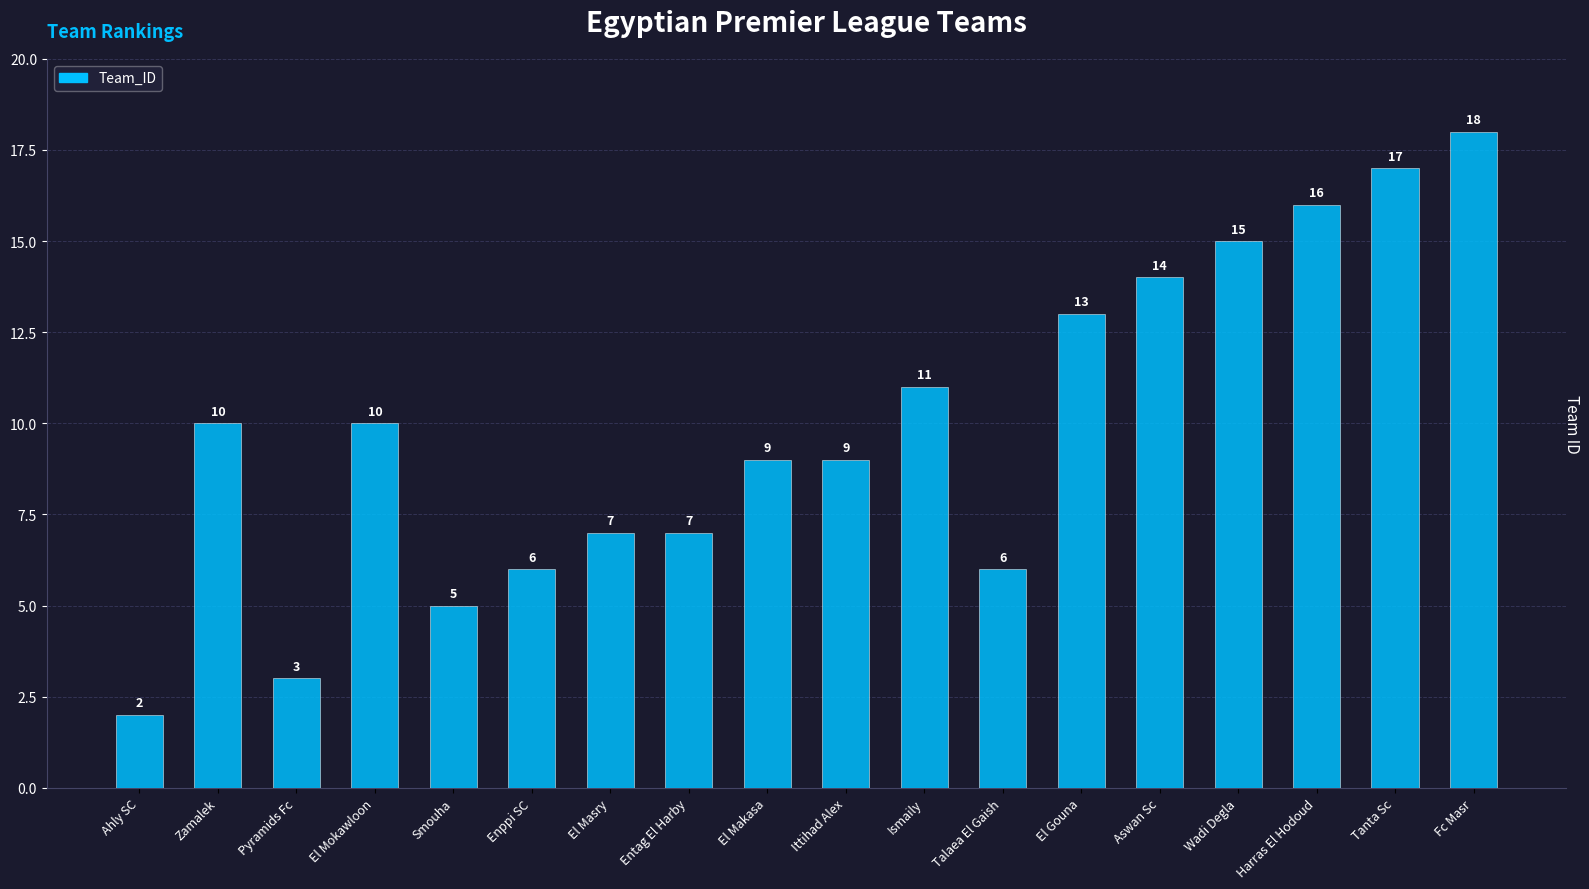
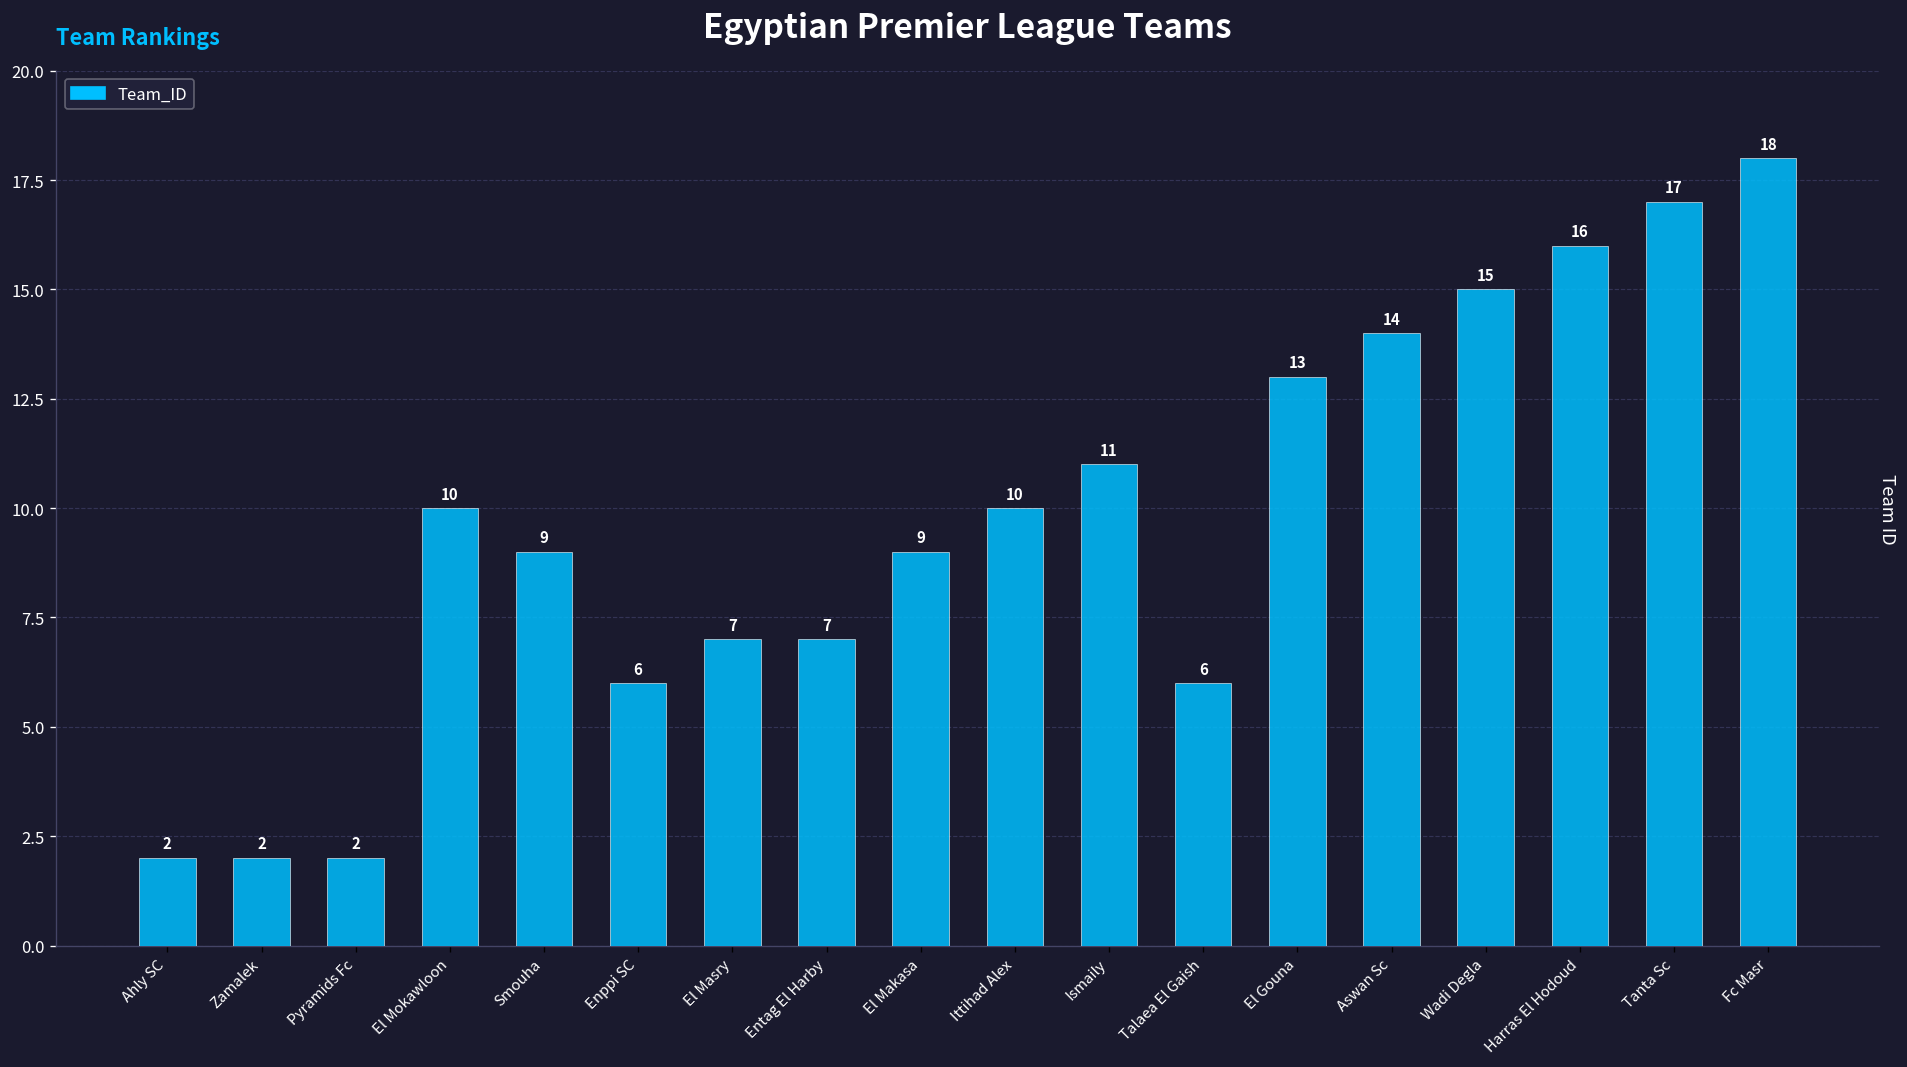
  {
    "Ahly SC": 2,
-   "Zamalek": 10,
-   "Pyramids Fc": 3,
+   "Zamalek": 2,
+   "Pyramids Fc": 2,
    "El Mokawloon": 10,
-   "Smouha": 5,
+   "Smouha": 9,
    "Enppi SC": 6,
    "El Masry": 7,
    "Entag El Harby": 7,
    "El Makasa": 9,
-   "Ittihad Alex": 9,
+   "Ittihad Alex": 10,
    "Ismaily": 11,
    "Talaea El Gaish": 6,
    "El Gouna": 13,
    "Aswan Sc": 14,
    "Wadi Degla": 15,
    "Harras El Hodoud": 16,
    "Tanta Sc": 17,
    "Fc Masr": 18
  }
